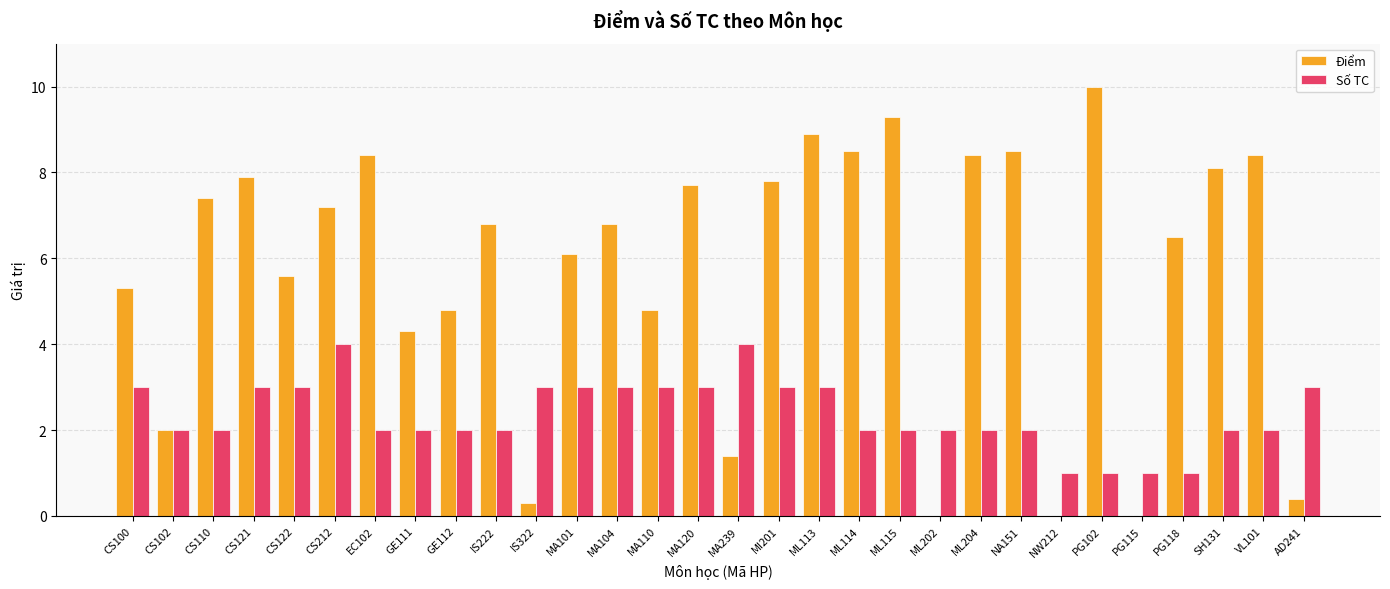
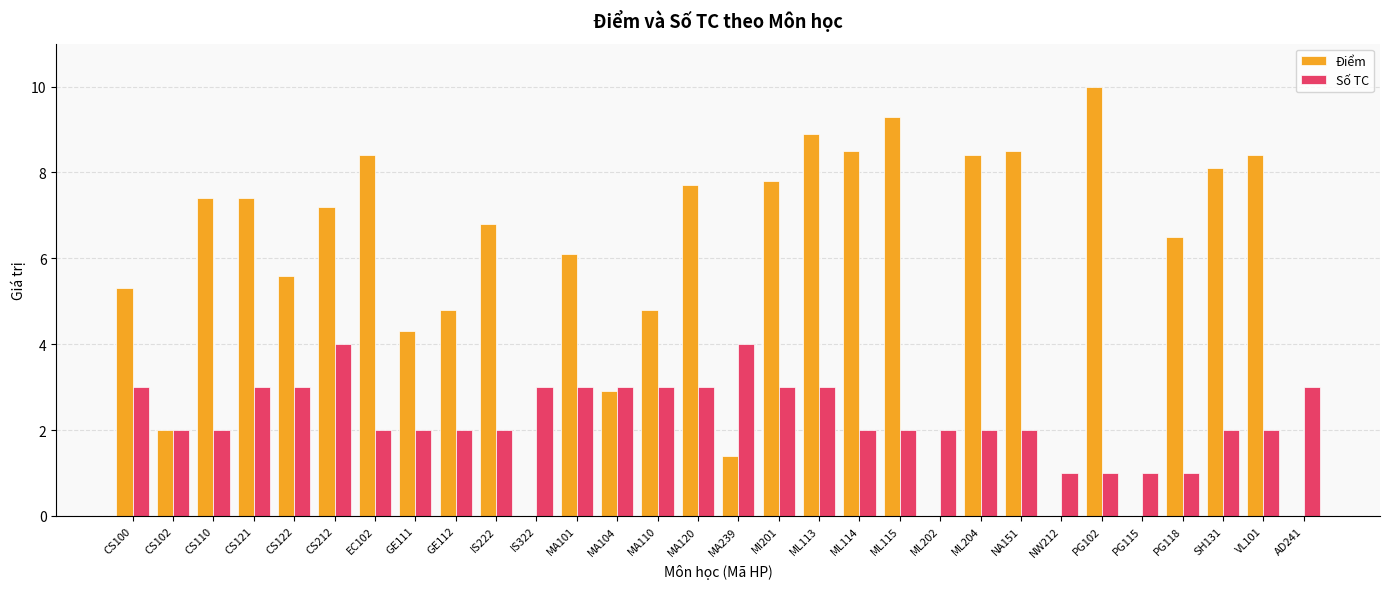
  {
    "Điểm": {
      "CS100": 5.3,
      "CS102": 2.0,
      "CS110": 7.4,
-     "CS121": 7.9,
+     "CS121": 7.4,
      "CS122": 5.6,
      "CS212": 7.2,
      "EC102": 8.4,
      "GE111": 4.3,
      "GE112": 4.8,
      "IS222": 6.8,
-     "IS322": 0.3,
+     "IS322": 0.0,
      "MA101": 6.1,
-     "MA104": 6.8,
+     "MA104": 2.9,
      "MA110": 4.8,
      "MA120": 7.7,
      "MA239": 1.4,
      "MI201": 7.8,
      "ML113": 8.9,
      "ML114": 8.5,
      "ML115": 9.3,
      "ML202": 0.0,
      "ML204": 8.4,
      "NA151": 8.5,
      "NW212": 0.0,
      "PG102": 10.0,
      "PG115": 0.0,
      "PG118": 6.5,
      "SH131": 8.1,
      "VL101": 8.4,
-     "AD241": 0.4
+     "AD241": 0.0
    },
    "Số TC": {
      "CS100": 3.0,
      "CS102": 2.0,
      "CS110": 2.0,
      "CS121": 3.0,
      "CS122": 3.0,
      "CS212": 4.0,
      "EC102": 2.0,
      "GE111": 2.0,
      "GE112": 2.0,
      "IS222": 2.0,
      "IS322": 3.0,
      "MA101": 3.0,
      "MA104": 3.0,
      "MA110": 3.0,
      "MA120": 3.0,
      "MA239": 4.0,
      "MI201": 3.0,
      "ML113": 3.0,
      "ML114": 2.0,
      "ML115": 2.0,
      "ML202": 2.0,
      "ML204": 2.0,
      "NA151": 2.0,
      "NW212": 1.0,
      "PG102": 1.0,
      "PG115": 1.0,
      "PG118": 1.0,
      "SH131": 2.0,
      "VL101": 2.0,
      "AD241": 3.0
    }
  }
